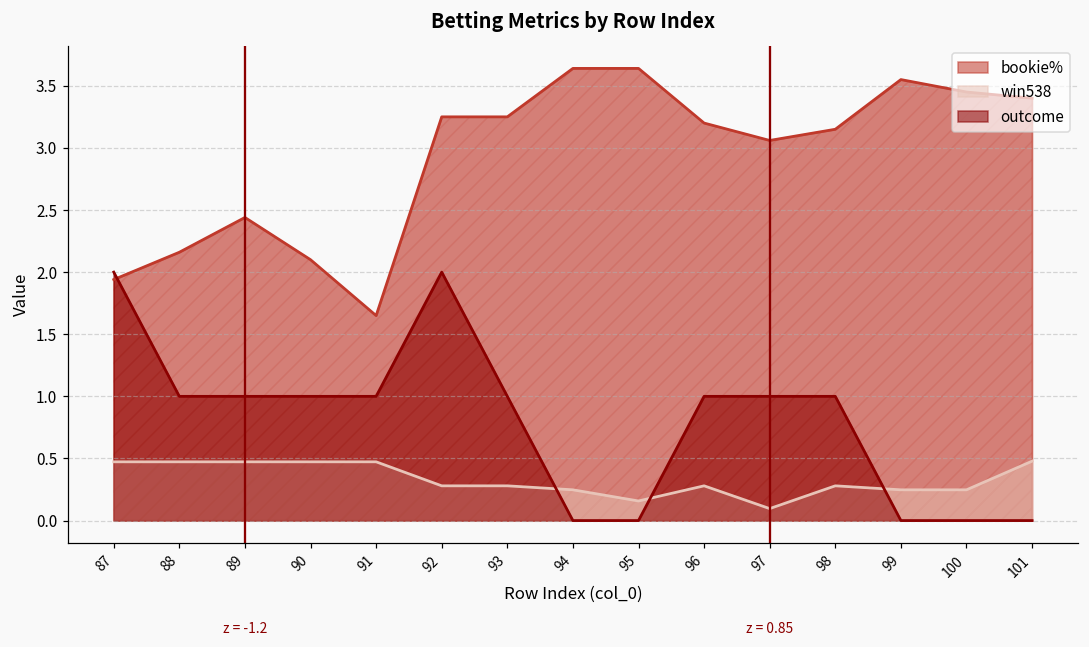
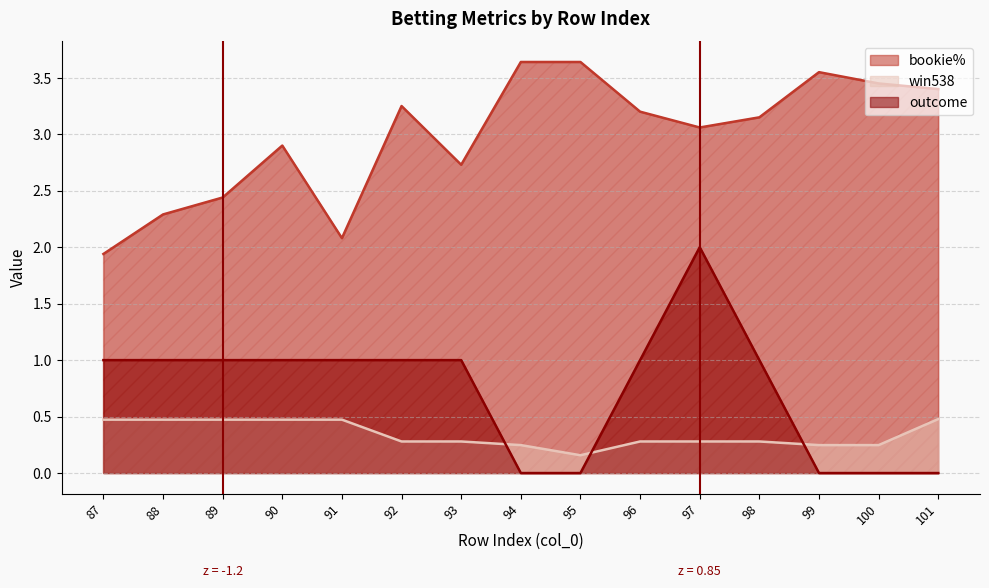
  {
    "bookie%": {
      "87": 1.94,
-     "88": 2.16,
+     "88": 2.29,
      "89": 2.44,
-     "90": 2.1,
-     "91": 1.65,
+     "90": 2.9,
+     "91": 2.08,
      "92": 3.25,
-     "93": 3.25,
+     "93": 2.73,
      "94": 3.64,
      "95": 3.64,
      "96": 3.20,
      "97": 3.06,
      "98": 3.15,
      "99": 3.55
    },
    "win538": {
      "87": 0.47,
      "88": 0.47,
      "89": 0.47,
      "90": 0.47,
      "91": 0.47,
      "92": 0.28,
      "93": 0.28,
      "94": 0.25,
      "95": 0.16,
      "96": 0.28,
-     "97": 0.10,
+     "97": 0.28,
      "98": 0.28,
      "99": 0.25,
      "100": 0.25,
      "101": 0.48
    },
    "outcome": {
-     "87": 2,
+     "87": 1,
      "88": 1,
      "89": 1,
      "90": 1,
      "91": 1,
-     "92": 2,
+     "92": 1,
      "93": 1,
      "94": 0,
      "95": 0,
      "96": 1,
-     "97": 1,
+     "97": 2,
      "98": 1,
      "99": 0,
      "100": 0,
      "101": 0
    }
  }
